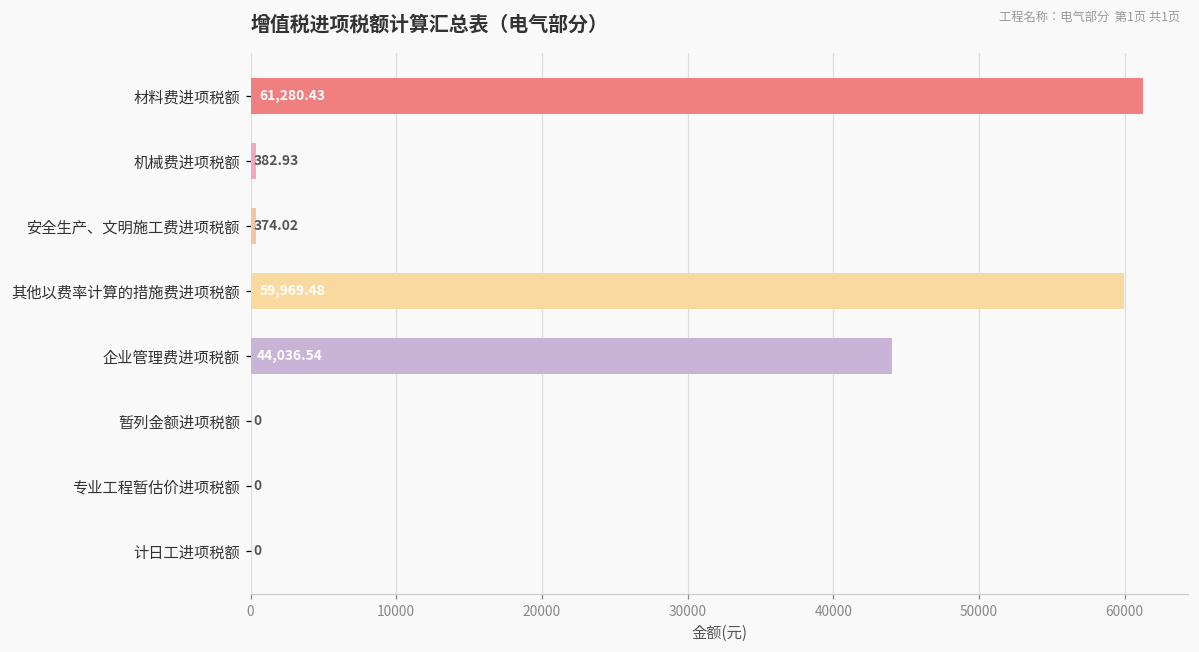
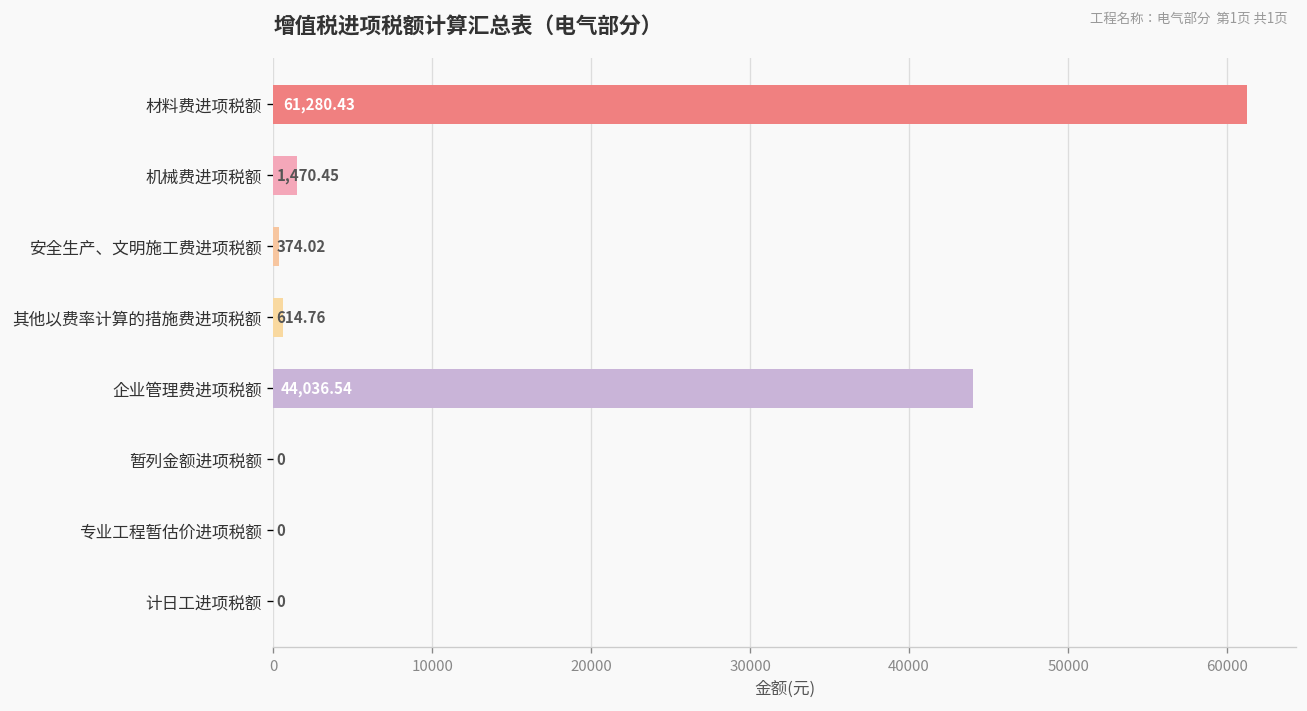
  {
    "材料费进项税额": "61,280.43",
-   "机械费进项税额": "382.93",
+   "机械费进项税额": "1,470.45",
    "安全生产、文明施工费进项税额": "374.02",
-   "其他以费率计算的措施费进项税额": "59,969.48",
+   "其他以费率计算的措施费进项税额": "614.76",
    "企业管理费进项税额": "44,036.54",
    "暂列金额进项税额": "0",
    "专业工程暂估价进项税额": "0",
    "计日工进项税额": "0"
  }
